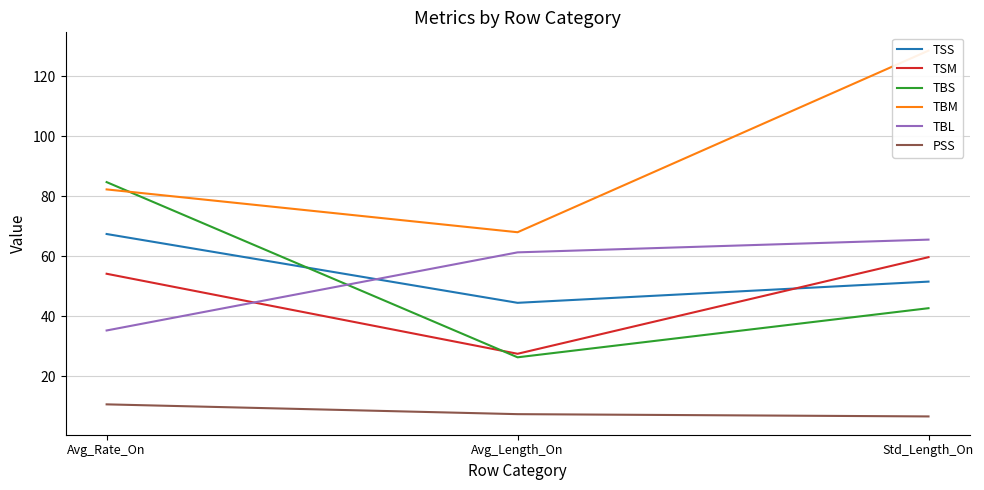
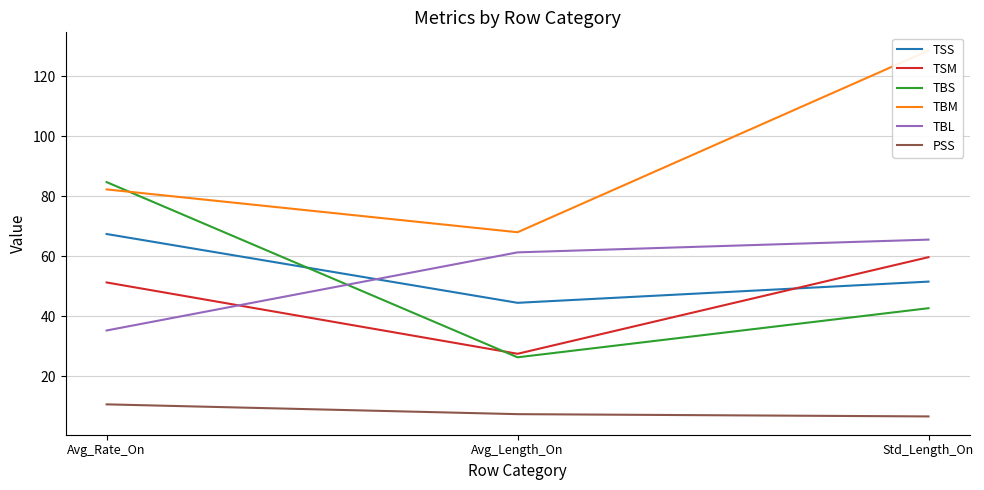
  {
    "TSS": {
      "Avg_Rate_On": 67,
      "Avg_Length_On": 44,
      "Std_Length_On": 51
    },
    "TSM": {
-     "Avg_Rate_On": 54,
+     "Avg_Rate_On": 51,
      "Avg_Length_On": 27,
      "Std_Length_On": 60
    },
    "TBS": {
      "Avg_Rate_On": 85,
      "Avg_Length_On": 26,
      "Std_Length_On": 43
    },
    "TBM": {
      "Avg_Rate_On": 82,
      "Avg_Length_On": 68
    },
    "TBL": {
      "Avg_Rate_On": 35,
      "Avg_Length_On": 61,
      "Std_Length_On": 66
    },
    "PSS": {
      "Avg_Rate_On": 11,
      "Avg_Length_On": 7,
      "Std_Length_On": 7
    }
  }
